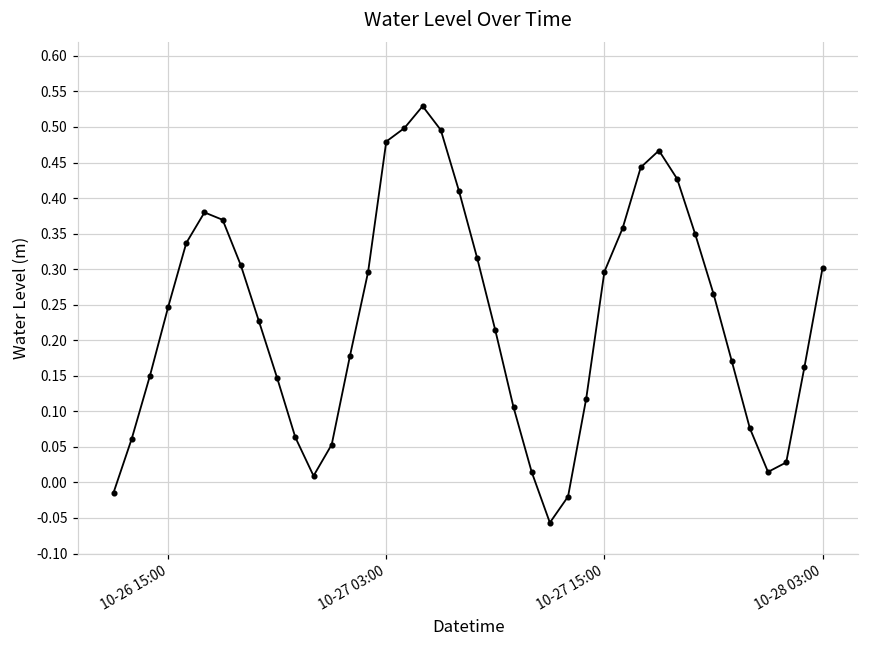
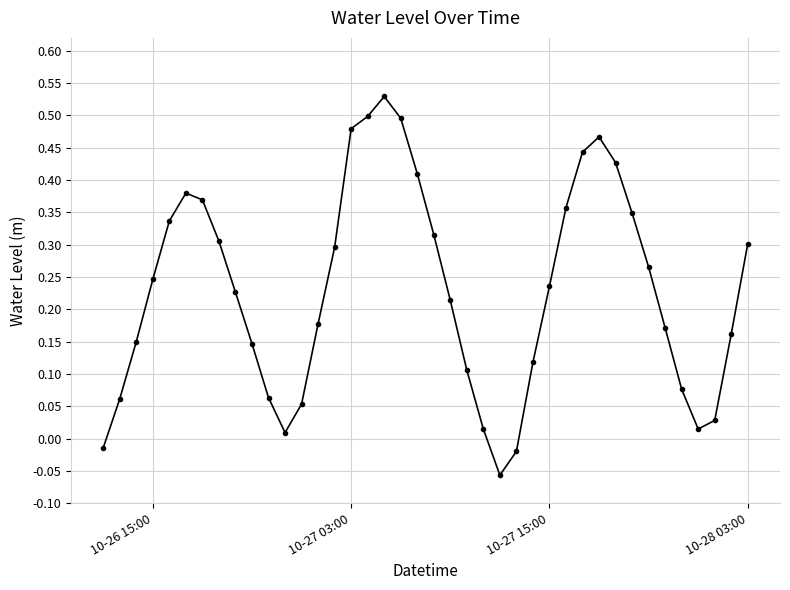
  {
    "10-26 15:00": 0.25,
    "10-27 03:00": 0.48,
-   "10-27 15:00": 0.30,
+   "10-27 15:00": 0.24,
    "10-28 03:00": 0.30
  }
